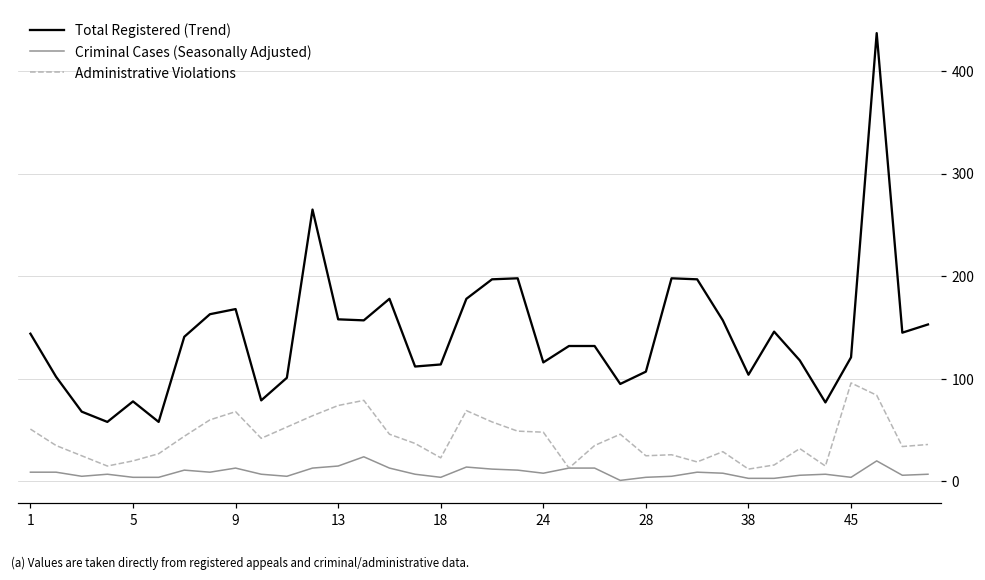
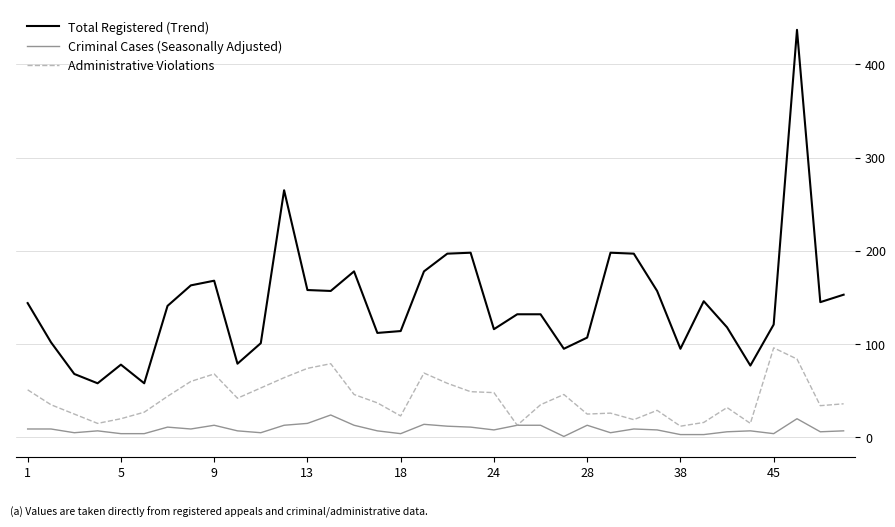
  {
    "Total Registered (Trend)": {
      "1": 140,
      "5": 80,
      "9": 170,
      "13": 160,
      "18": 110,
      "24": 120,
      "28": 110,
-     "38": 104,
+     "38": 95,
      "45": 120
    },
    "Criminal Cases (Seasonally Adjusted)": {
      "1": 10,
      "5": 0,
      "9": 10,
      "13": 20,
      "18": 0,
      "24": 10,
-     "28": 0,
+     "28": 10,
      "38": 0,
      "45": 0
    },
    "Administrative Violations": {
      "1": 50,
      "5": 20,
      "9": 70,
      "13": 70,
      "18": 20,
      "24": 50,
      "28": 30,
      "38": 10,
      "45": 100
    }
  }
